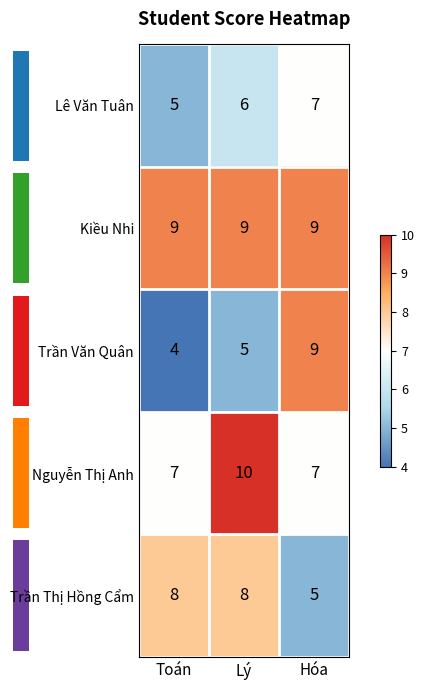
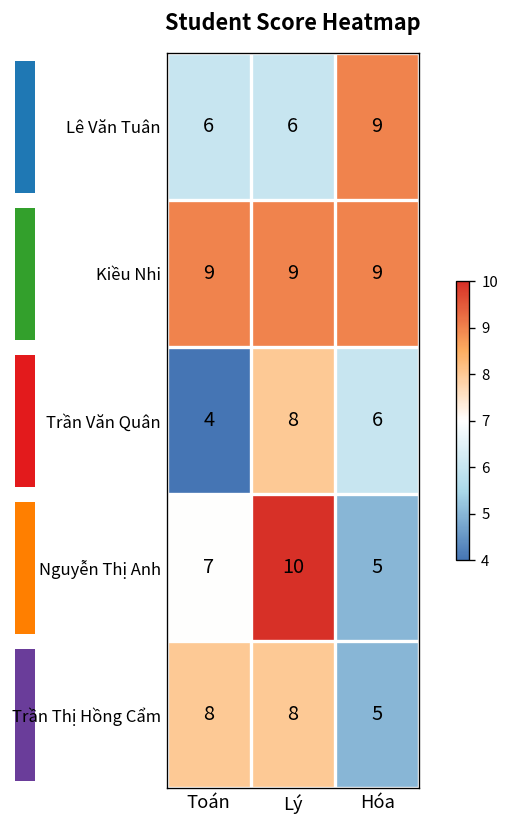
  {
    "Lê Văn Tuân": {
-     "Toán": 5,
+     "Toán": 6,
      "Lý": 6,
-     "Hóa": 7
+     "Hóa": 9
    },
    "Kiều Nhi": {
      "Toán": 9,
      "Lý": 9,
      "Hóa": 9
    },
    "Trần Văn Quân": {
      "Toán": 4,
-     "Lý": 5,
-     "Hóa": 9
+     "Lý": 8,
+     "Hóa": 6
    },
    "Nguyễn Thị Anh": {
      "Toán": 7,
      "Lý": 10,
-     "Hóa": 7
+     "Hóa": 5
    },
    "Trần Thị Hồng Cẩm": {
      "Toán": 8,
      "Lý": 8,
      "Hóa": 5
    }
  }
